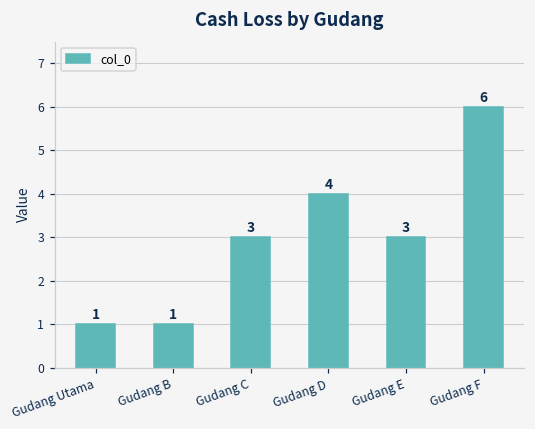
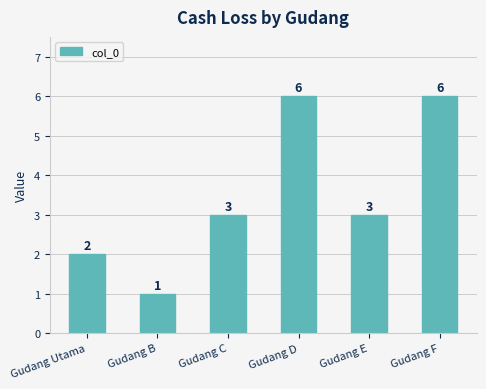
  {
-   "Gudang Utama": 1,
+   "Gudang Utama": 2,
    "Gudang B": 1,
    "Gudang C": 3,
-   "Gudang D": 4,
+   "Gudang D": 6,
    "Gudang E": 3,
    "Gudang F": 6
  }
